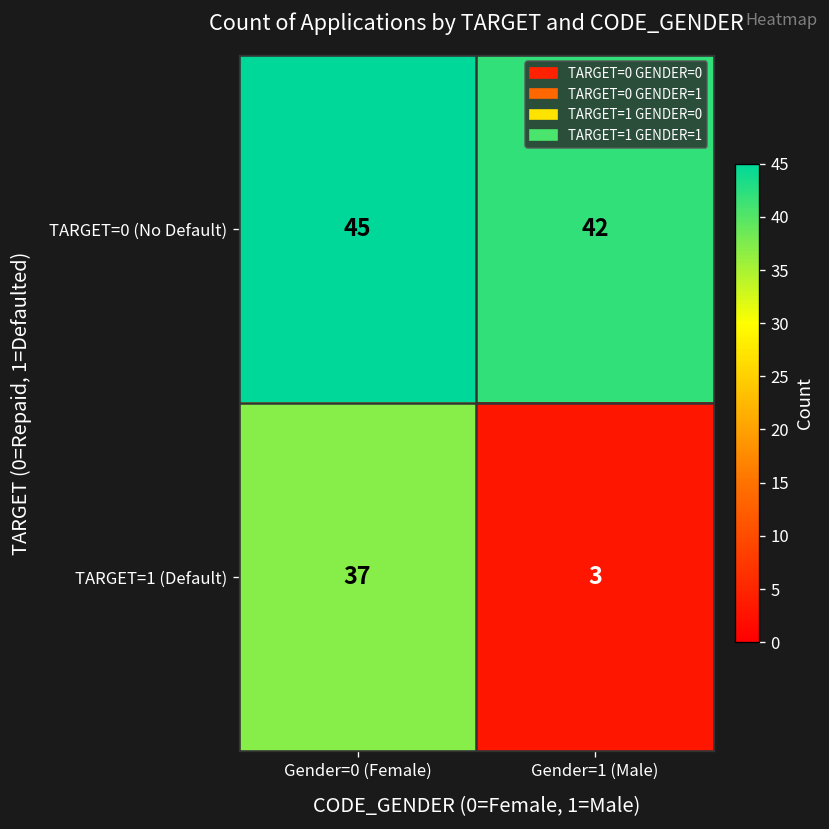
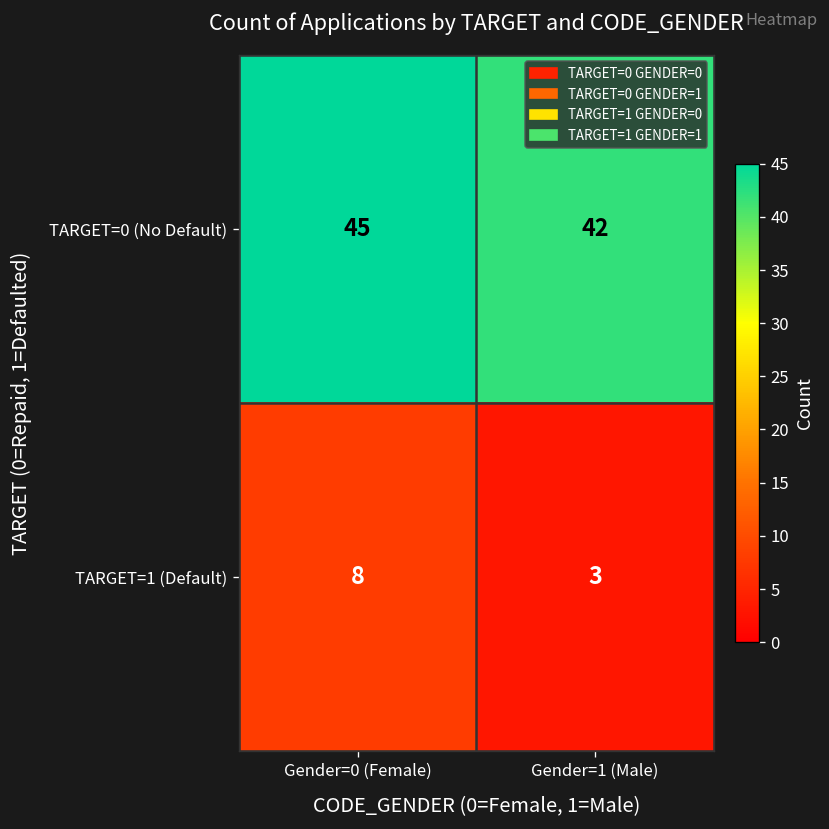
  {
    "TARGET=0 (No Default)": {
      "Gender=0 (Female)": 45,
      "Gender=1 (Male)": 42
    },
    "TARGET=1 (Default)": {
-     "Gender=0 (Female)": 37,
+     "Gender=0 (Female)": 8,
      "Gender=1 (Male)": 3
    }
  }
